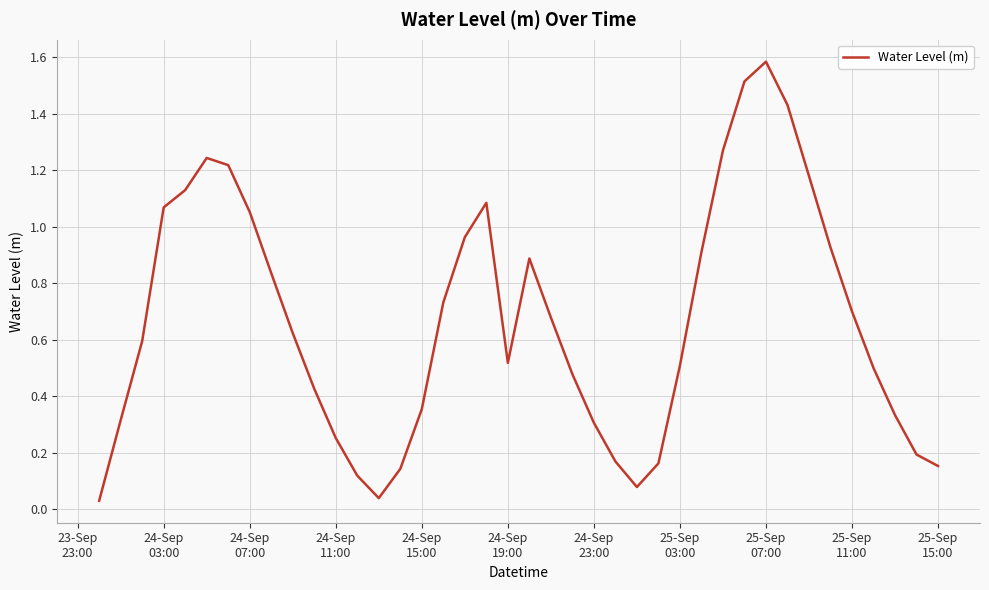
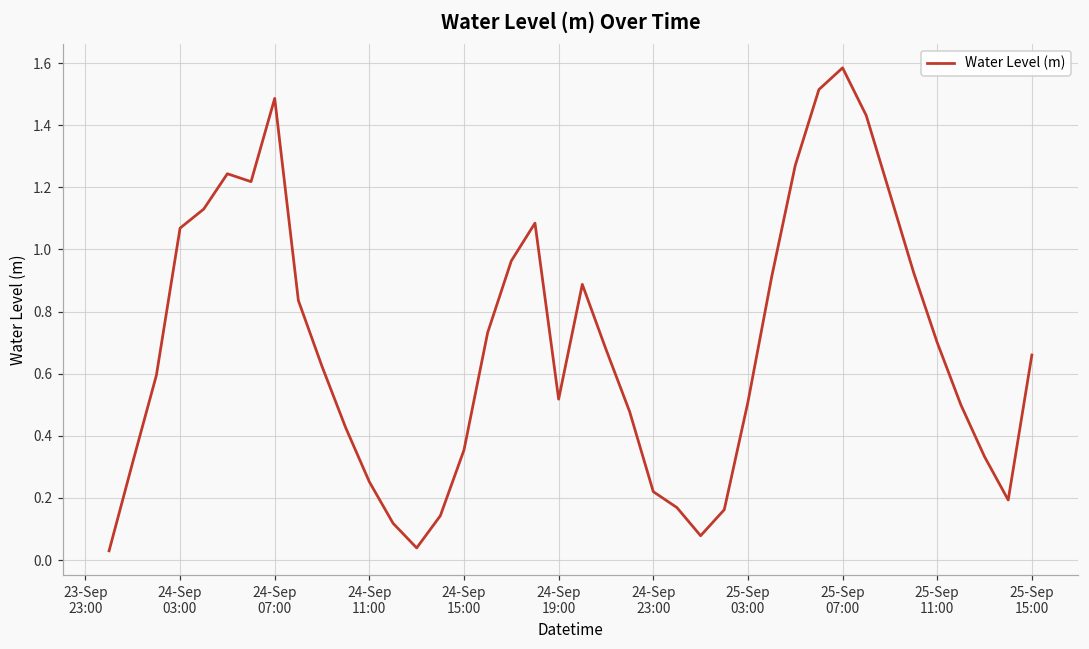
  {
    "24-Sep 03:00": 1.07,
-   "24-Sep 07:00": 1.05,
+   "24-Sep 07:00": 1.49,
    "24-Sep 11:00": 0.25,
    "24-Sep 15:00": 0.35,
    "24-Sep 19:00": 0.52,
-   "24-Sep 23:00": 0.31,
+   "24-Sep 23:00": 0.22,
    "25-Sep 03:00": 0.51,
    "25-Sep 07:00": 1.58,
    "25-Sep 11:00": 0.70,
-   "25-Sep 15:00": 0.15
+   "25-Sep 15:00": 0.66
  }
